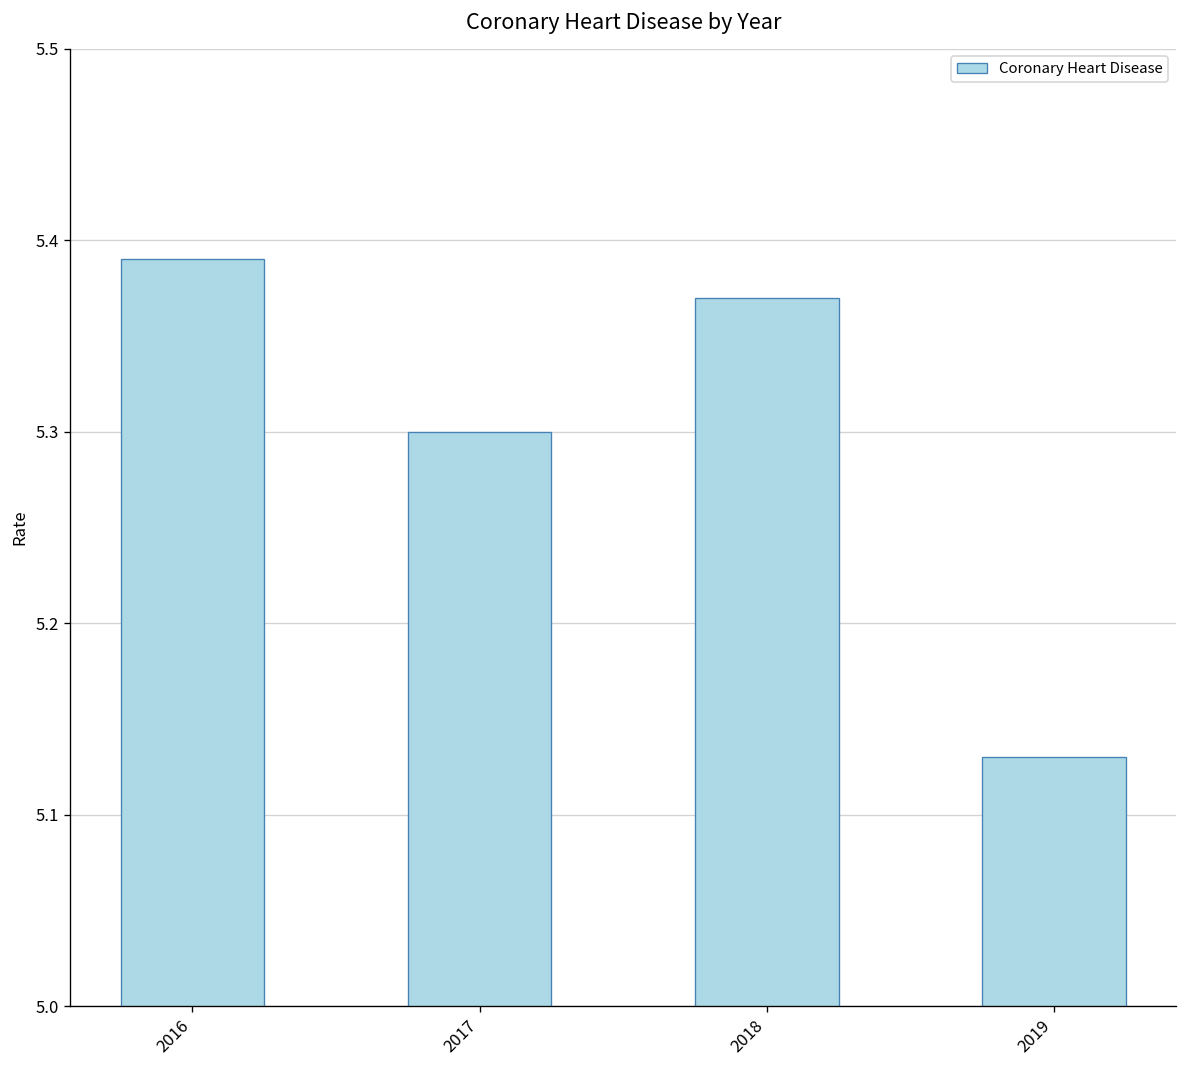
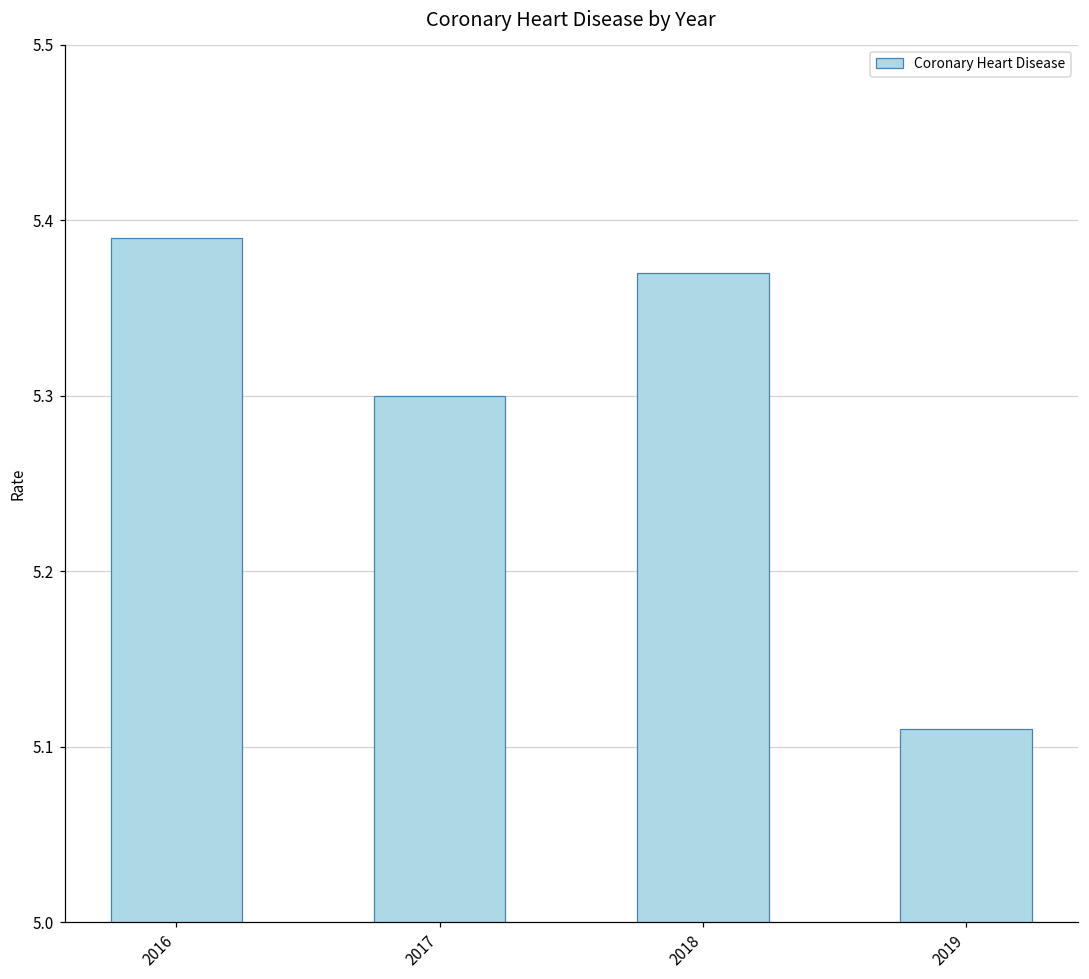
  {
    "2016": 5.39,
    "2017": 5.30,
    "2018": 5.37,
-   "2019": 5.13
+   "2019": 5.11
  }
